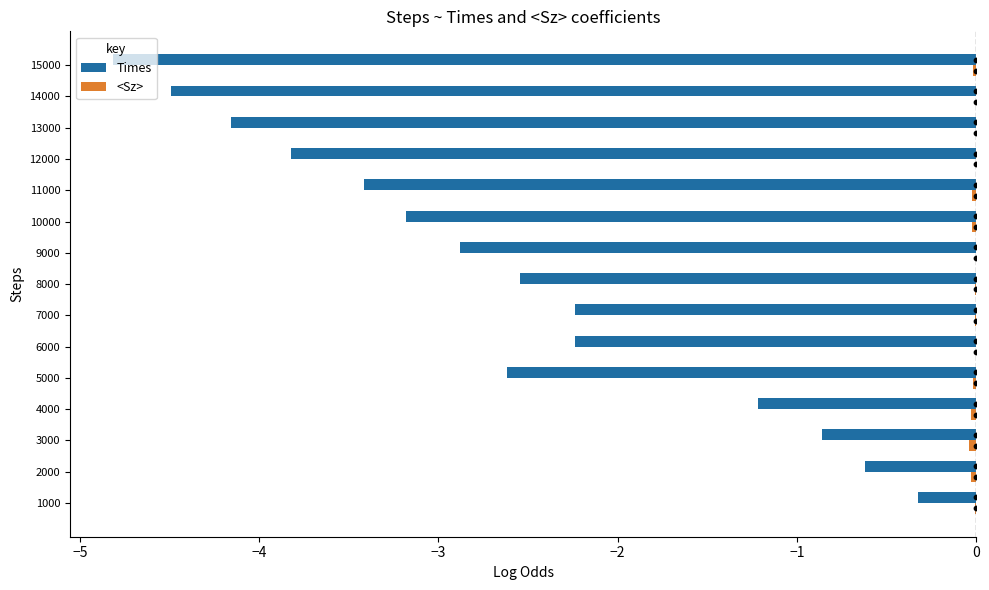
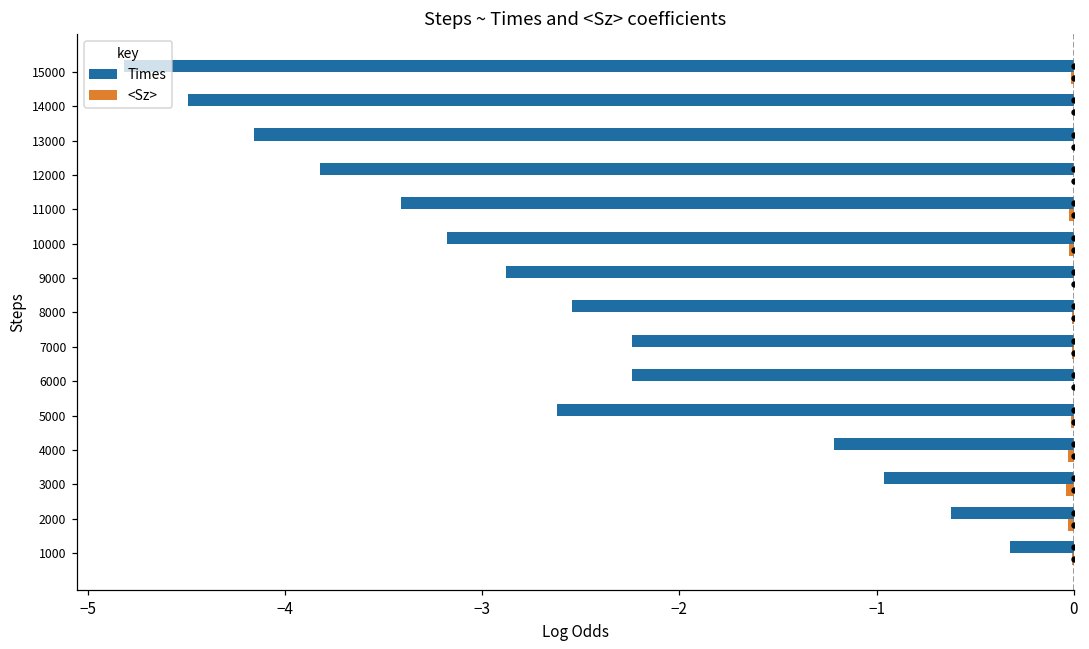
  {
    "Times": {
      "14000": -4.49,
      "13000": -4.16,
      "12000": -3.82,
      "11000": -3.41,
      "10000": -3.18,
      "9000": -2.88,
      "8000": -2.54,
      "7000": -2.24,
      "6000": -2.24,
      "5000": -2.62,
      "4000": -1.22,
-     "3000": -0.86,
+     "3000": -0.96,
      "2000": -0.62,
      "1000": -0.32
    },
    "<Sz>": {
      "15000": -0.02,
      "14000": 0.00,
      "13000": 0.00,
      "12000": 0.00,
      "11000": -0.02,
      "10000": -0.02,
      "9000": 0.00,
      "6000": 0.00,
      "5000": -0.02,
      "4000": -0.03,
      "3000": -0.04,
      "2000": -0.03
    }
  }
